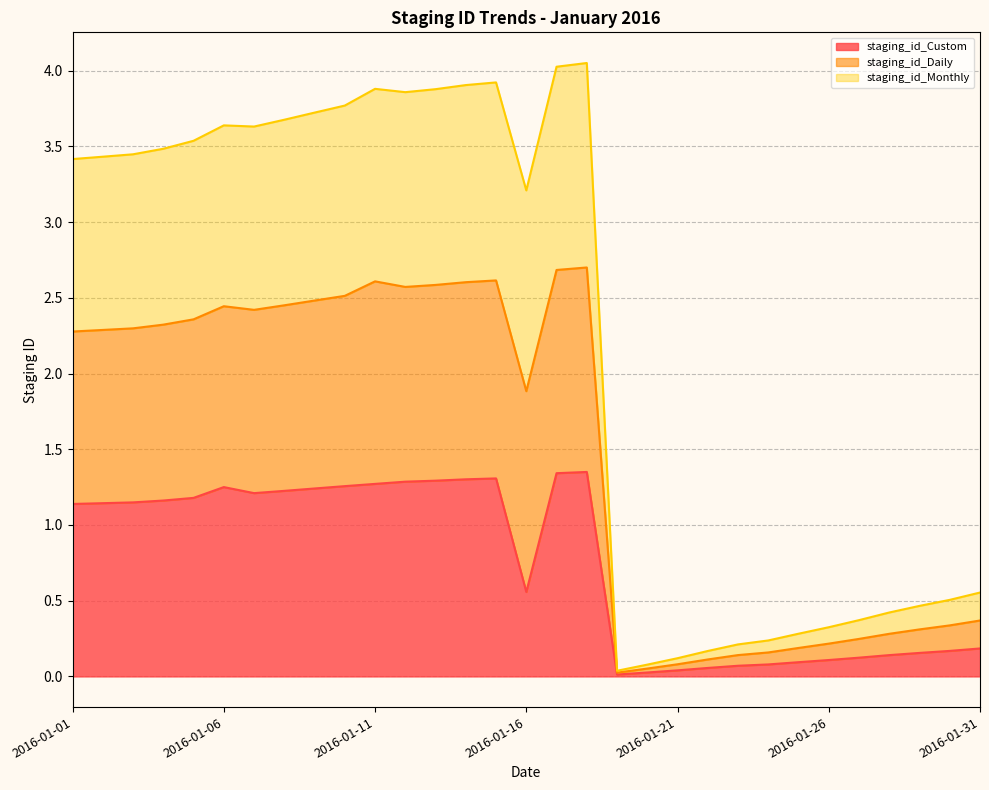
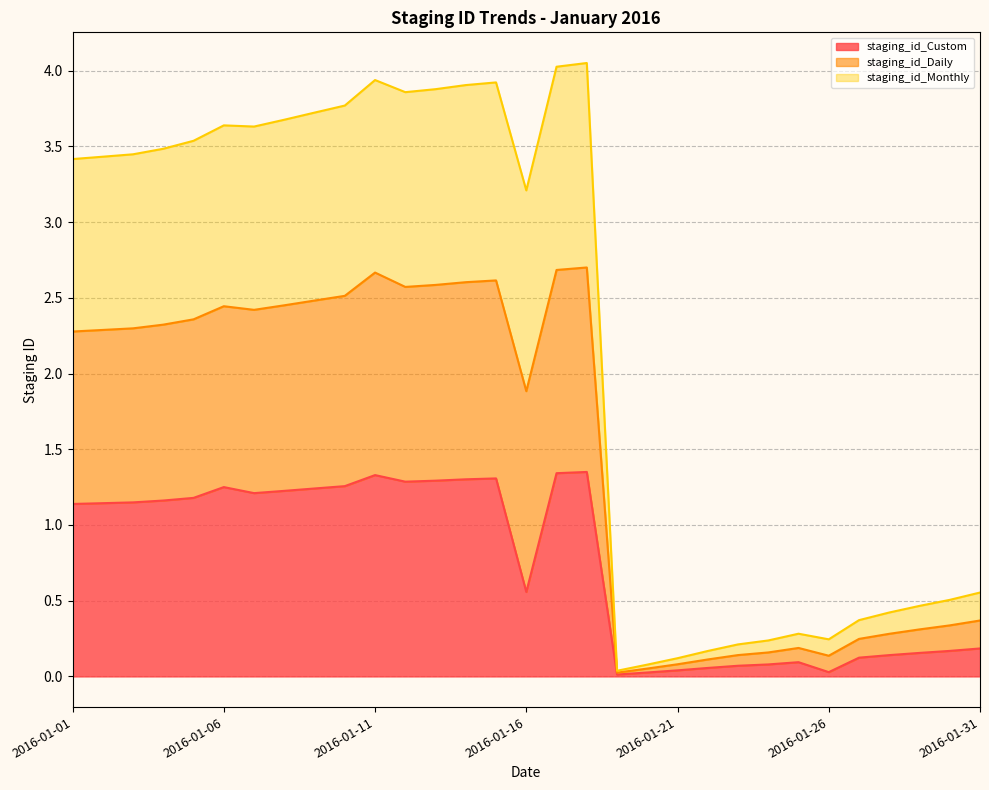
  {
    "staging_id_Custom": {
      "2016-01-01": 1.14,
      "2016-01-06": 1.25,
-     "2016-01-11": 1.27,
+     "2016-01-11": 1.33,
      "2016-01-16": 0.56,
      "2016-01-21": 0.04,
-     "2016-01-26": 0.11,
+     "2016-01-26": 0.03,
      "2016-01-31": 0.18
    },
    "staging_id_Daily": {
      "2016-01-01": 1.14,
      "2016-01-06": 1.19,
      "2016-01-11": 1.34,
      "2016-01-16": 1.33,
      "2016-01-21": 0.04,
      "2016-01-26": 0.11,
      "2016-01-31": 0.18
    },
    "staging_id_Monthly": {
      "2016-01-01": 1.14,
      "2016-01-06": 1.19,
      "2016-01-11": 1.27,
      "2016-01-16": 1.33,
      "2016-01-21": 0.04,
      "2016-01-26": 0.11,
      "2016-01-31": 0.18
    }
  }
